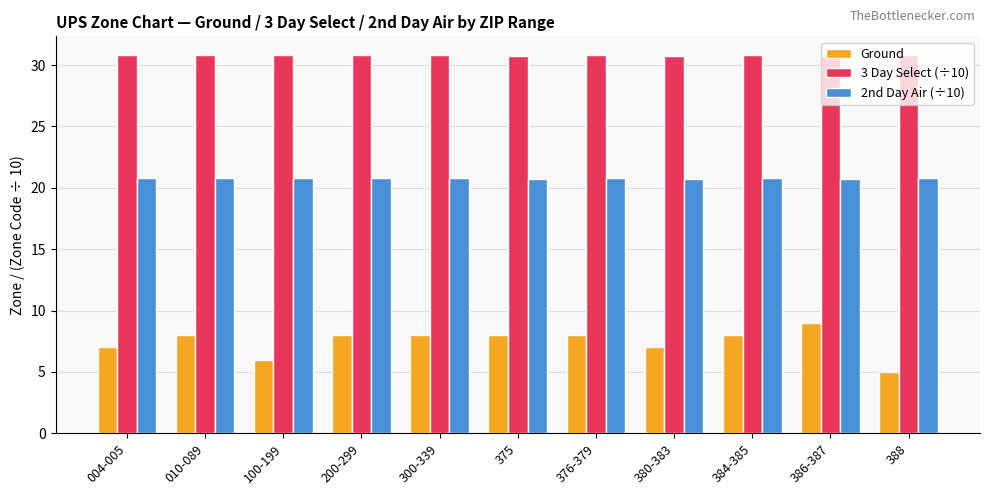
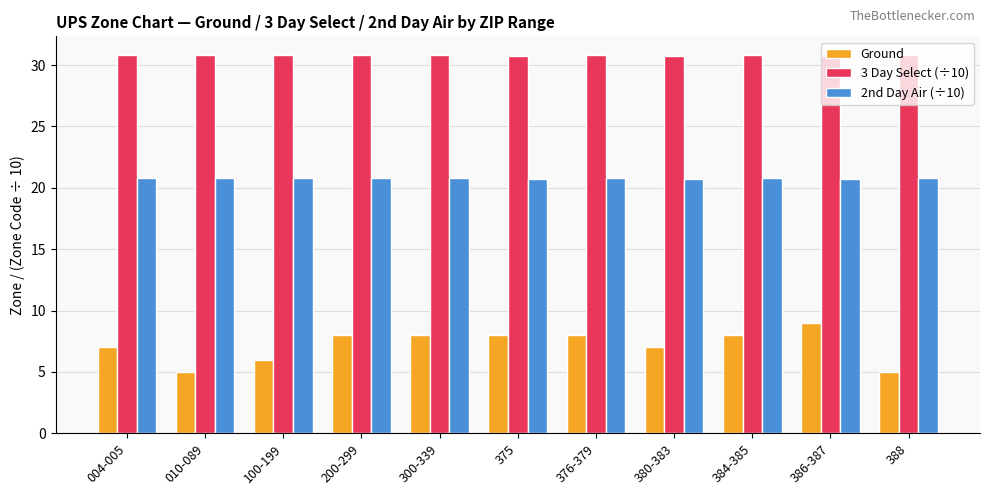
  {
    "Ground": {
      "004-005": 7,
-     "010-089": 8,
+     "010-089": 5,
      "100-199": 6,
      "200-299": 8,
      "300-339": 8,
      "375": 8,
      "376-379": 8,
      "380-383": 7,
      "384-385": 8,
      "386-387": 9,
      "388": 5
    },
    "3 Day Select (÷10)": {
      "004-005": 31,
      "010-089": 31,
      "100-199": 31,
      "200-299": 31,
      "300-339": 31,
      "375": 30.7,
      "376-379": 31,
      "380-383": 30.7,
      "384-385": 31
    },
    "2nd Day Air (÷10)": {
      "004-005": 21,
      "010-089": 21,
      "100-199": 21,
      "200-299": 21,
      "300-339": 21,
      "375": 20.7,
      "376-379": 21,
      "380-383": 20.7,
      "384-385": 21,
      "386-387": 20.7,
      "388": 21
    }
  }
